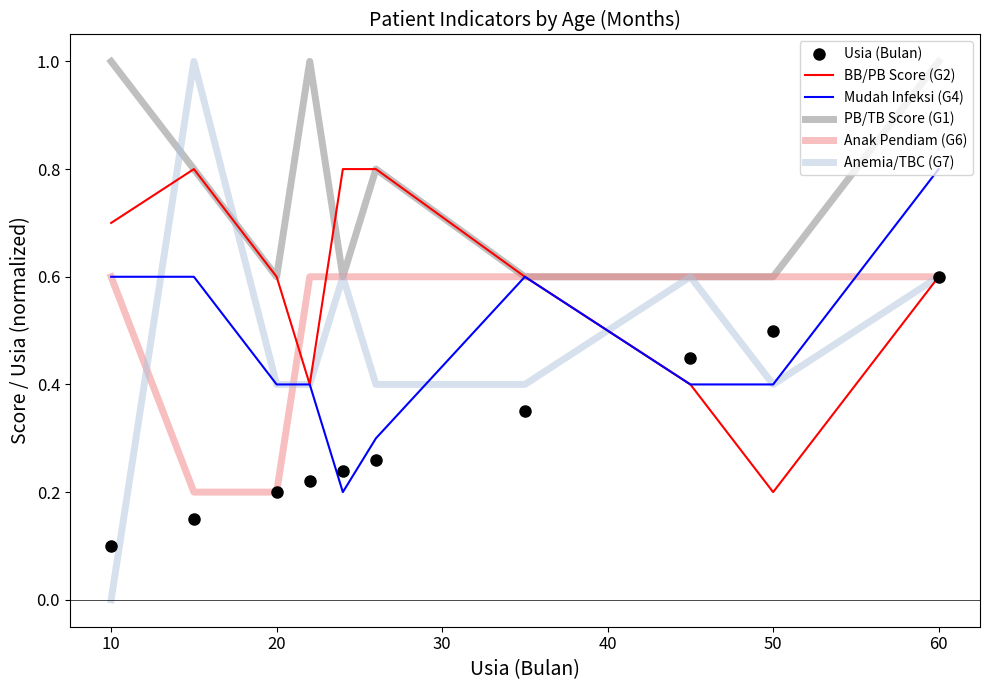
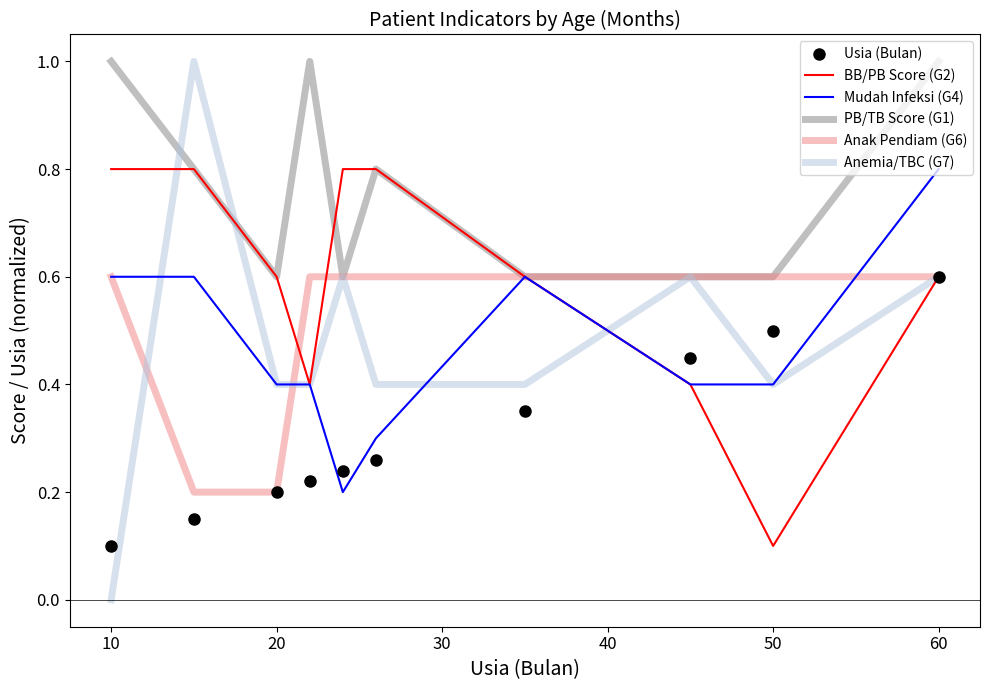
  {
    "Usia (Bulan)": {
      "10": 0.1,
      "50": 0.5
    },
    "BB/PB Score (G2)": {
-     "10": 0.7,
-     "50": 0.2
+     "10": 0.8,
+     "50": 0.1
    },
    "PB/TB Score (G1)": {
      "10": 1.0
    },
    "Anemia/TBC (G7)": {
      "10": 0.0
    }
  }
